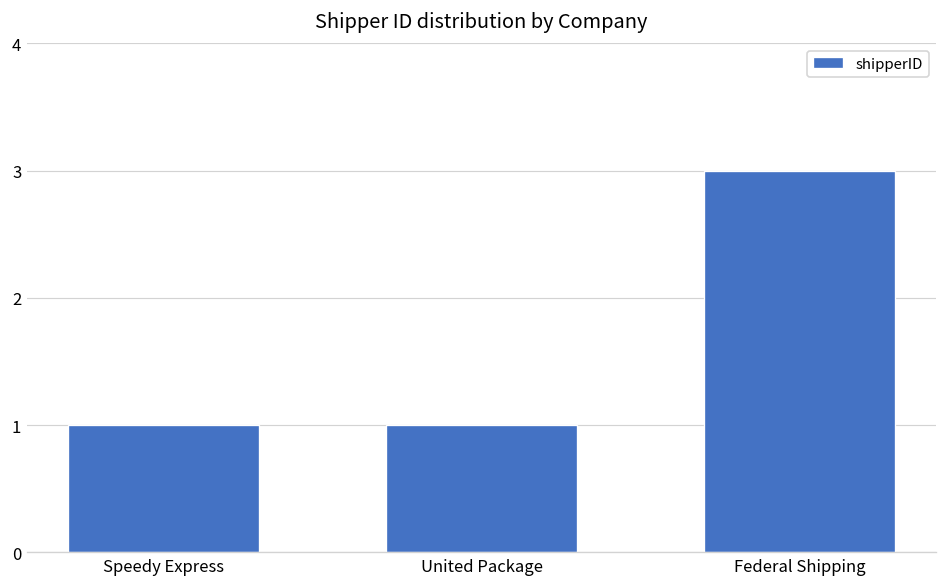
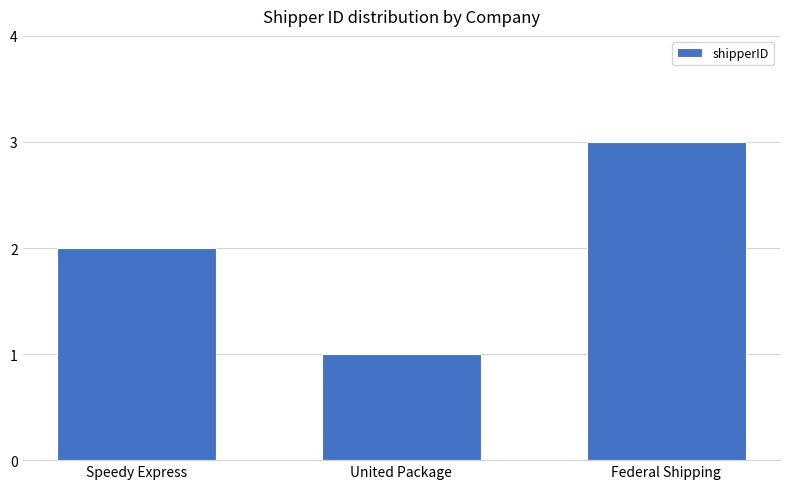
  {
-   "Speedy Express": 1,
+   "Speedy Express": 2,
    "United Package": 1,
    "Federal Shipping": 3
  }
